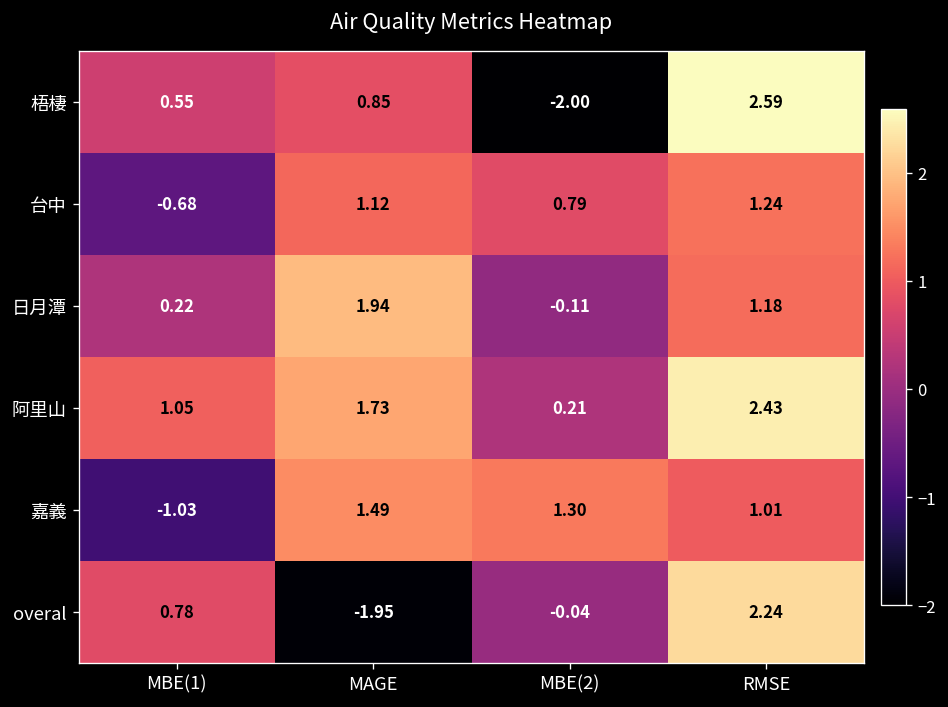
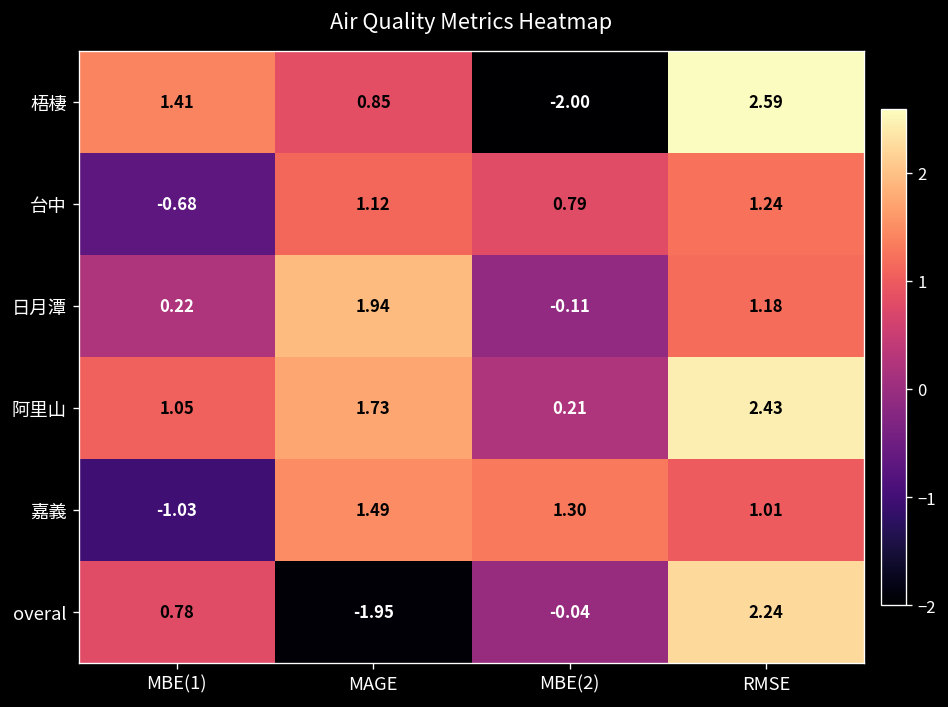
  {
    "梧棲": {
-     "MBE(1)": 0.55,
+     "MBE(1)": 1.41,
      "MAGE": 0.85,
      "MBE(2)": -2.00,
      "RMSE": 2.59
    },
    "台中": {
      "MBE(1)": -0.68,
      "MAGE": 1.12,
      "MBE(2)": 0.79,
      "RMSE": 1.24
    },
    "日月潭": {
      "MBE(1)": 0.22,
      "MAGE": 1.94,
      "MBE(2)": -0.11,
      "RMSE": 1.18
    },
    "阿里山": {
      "MBE(1)": 1.05,
      "MAGE": 1.73,
      "MBE(2)": 0.21,
      "RMSE": 2.43
    },
    "嘉義": {
      "MBE(1)": -1.03,
      "MAGE": 1.49,
      "MBE(2)": 1.30,
      "RMSE": 1.01
    },
    "overal": {
      "MBE(1)": 0.78,
      "MAGE": -1.95,
      "MBE(2)": -0.04,
      "RMSE": 2.24
    }
  }
